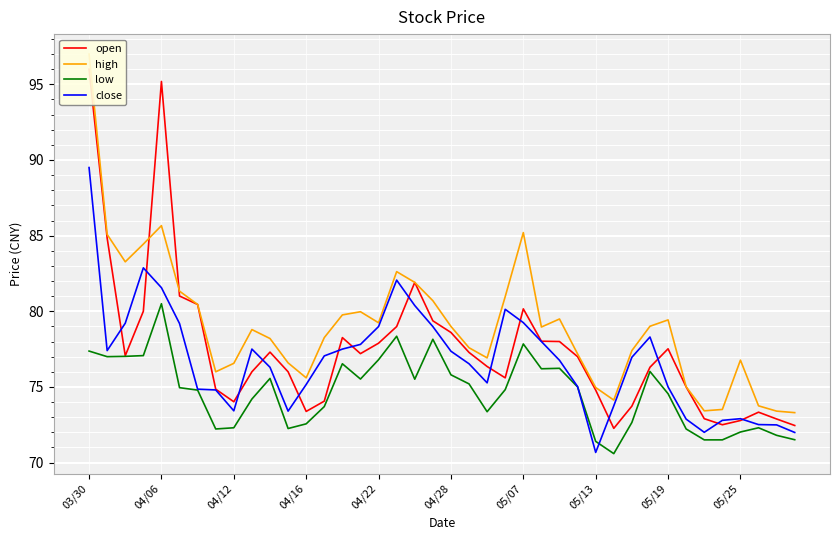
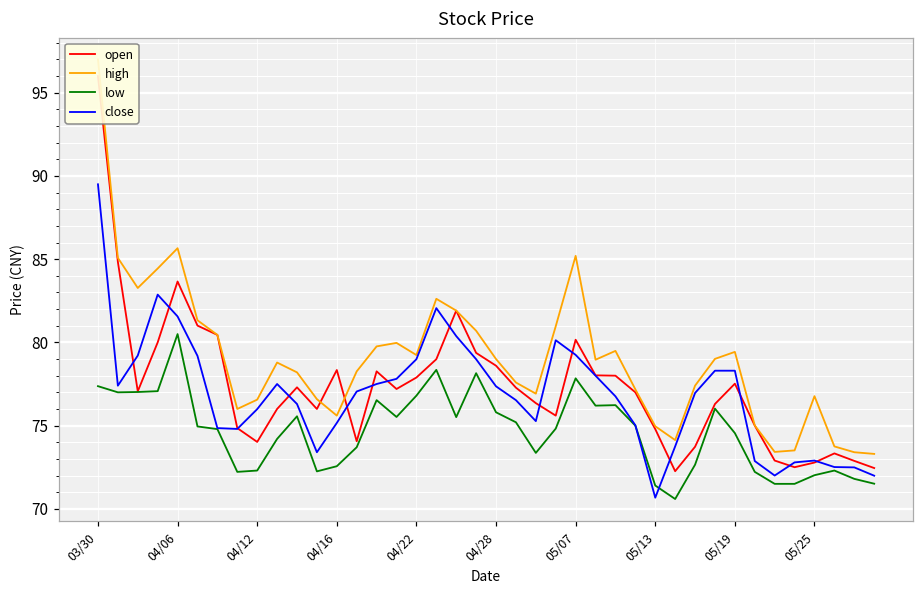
  {
    "open": {
-     "04/06": 95.2,
+     "04/06": 83.7,
      "04/12": 74.0,
-     "04/16": 73.4,
+     "04/16": 78.3,
      "04/22": 77.9,
      "04/28": 78.6,
      "05/07": 80.2,
      "05/13": 74.8,
      "05/19": 77.5
    },
    "high": {
      "04/06": 85.7,
      "04/12": 76.6,
      "04/16": 75.6,
      "04/22": 79.2,
      "04/28": 79.0,
      "05/07": 85.2,
      "05/13": 75.0,
      "05/19": 79.4,
      "05/25": 76.8
    },
    "low": {
      "03/30": 77.4,
      "04/06": 80.5,
      "04/12": 72.3,
      "04/16": 72.6,
      "04/22": 76.8,
      "04/28": 75.8,
      "05/07": 77.8,
      "05/13": 71.4,
      "05/19": 74.6,
      "05/25": 72.0
    },
    "close": {
      "03/30": 89.5,
      "04/06": 81.6,
-     "04/12": 73.4,
+     "04/12": 76.0,
      "04/16": 75.2,
      "04/22": 79.0,
      "04/28": 77.4,
      "05/07": 79.3,
      "05/13": 70.7,
-     "05/19": 75.0
+     "05/19": 78.3
    }
  }
